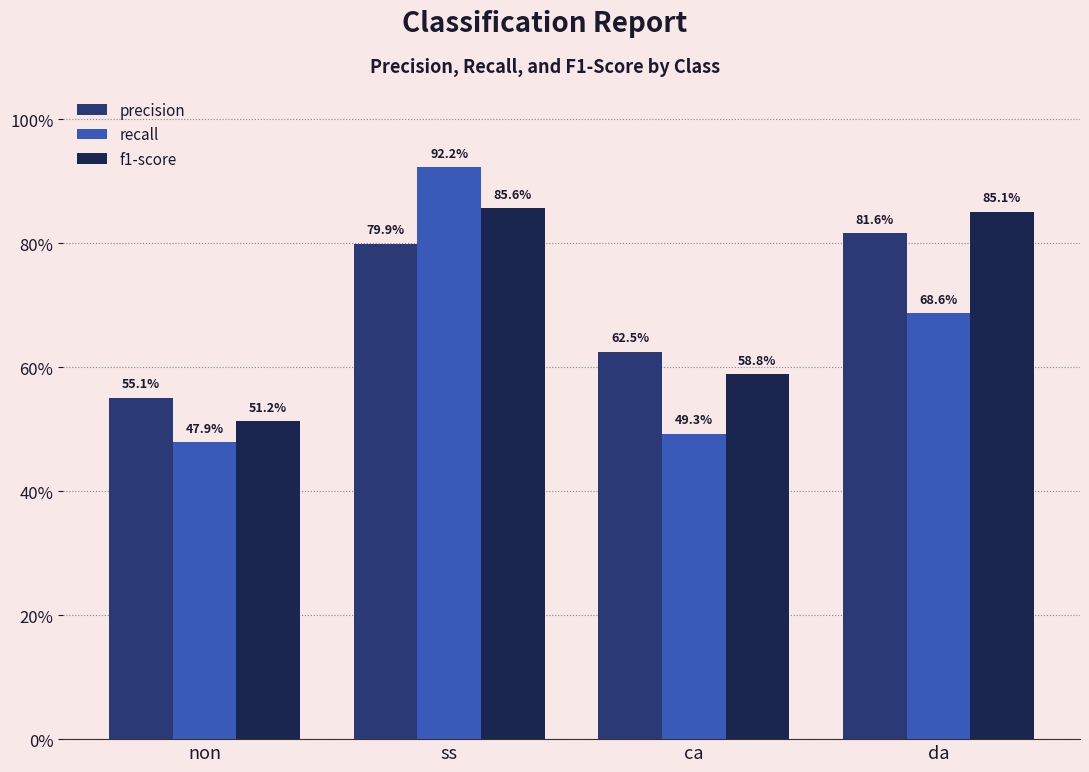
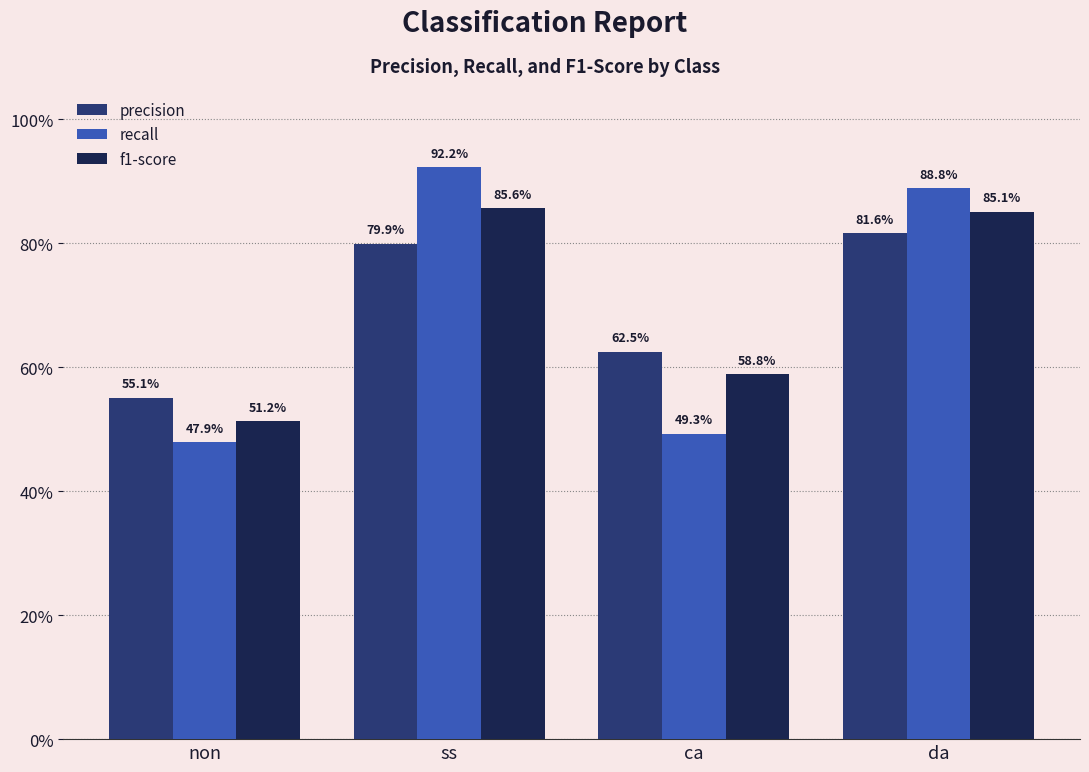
  {
    "recall": {
      "non": "47.9%",
      "ss": "92.2%",
      "ca": "49.3%",
-     "da": "68.6%"
+     "da": "88.8%"
    }
  }
